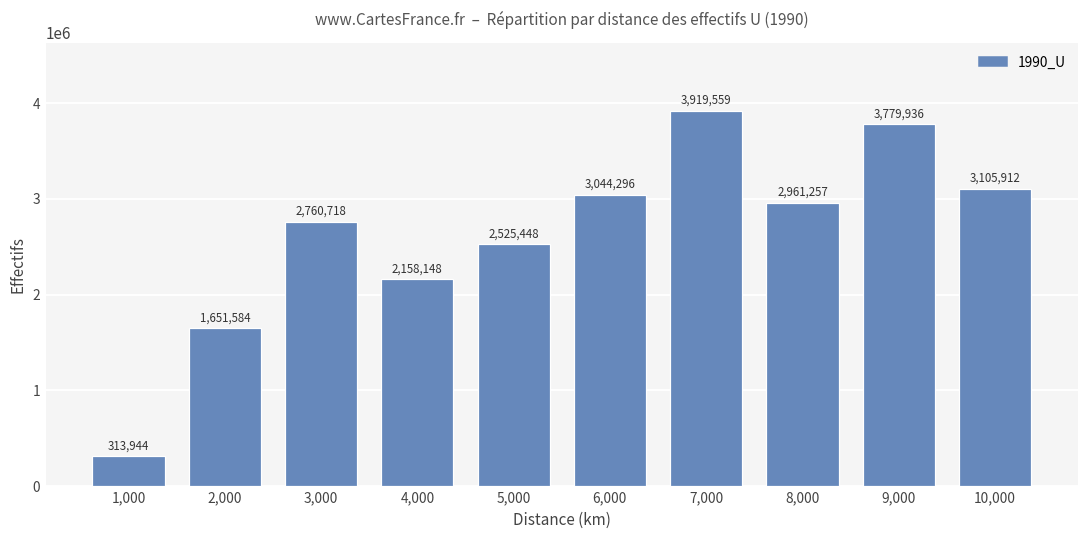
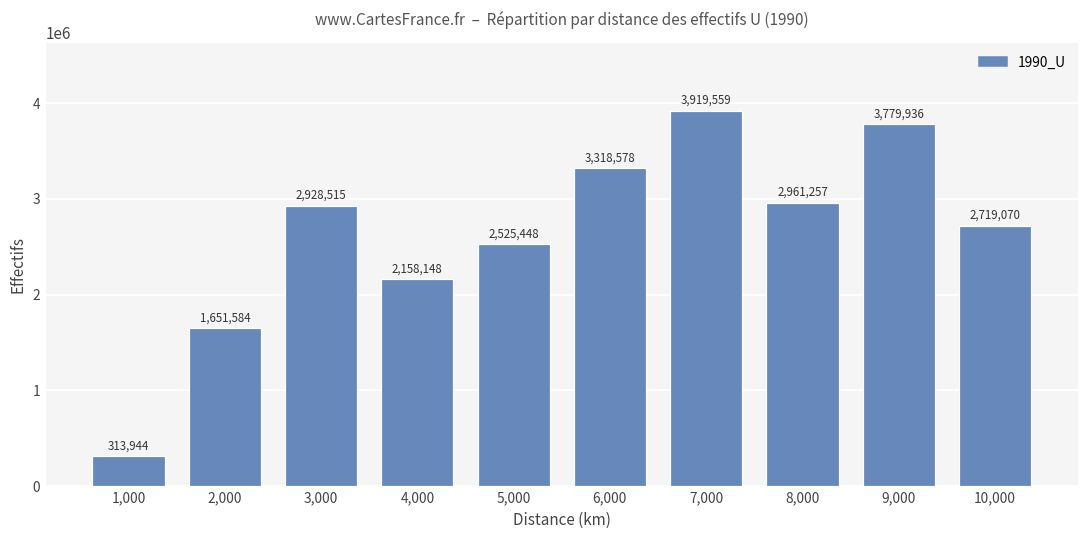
  {
    "1,000": "313,944",
    "2,000": "1,651,584",
-   "3,000": "2,760,718",
+   "3,000": "2,928,515",
    "4,000": "2,158,148",
    "5,000": "2,525,448",
-   "6,000": "3,044,296",
+   "6,000": "3,318,578",
    "7,000": "3,919,559",
    "8,000": "2,961,257",
    "9,000": "3,779,936",
-   "10,000": "3,105,912"
+   "10,000": "2,719,070"
  }
